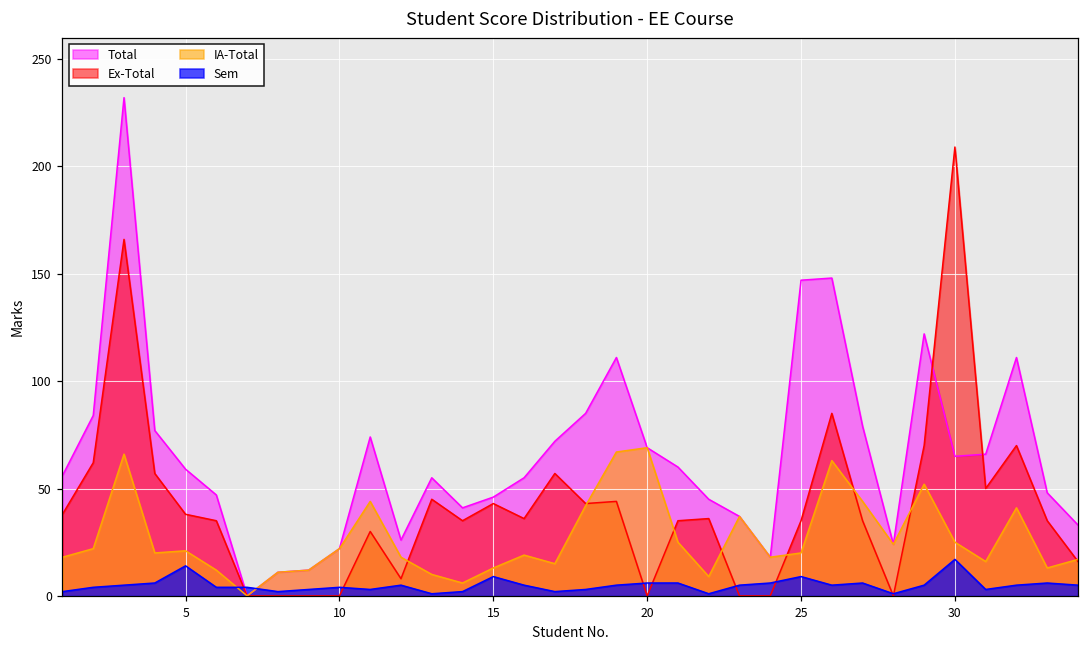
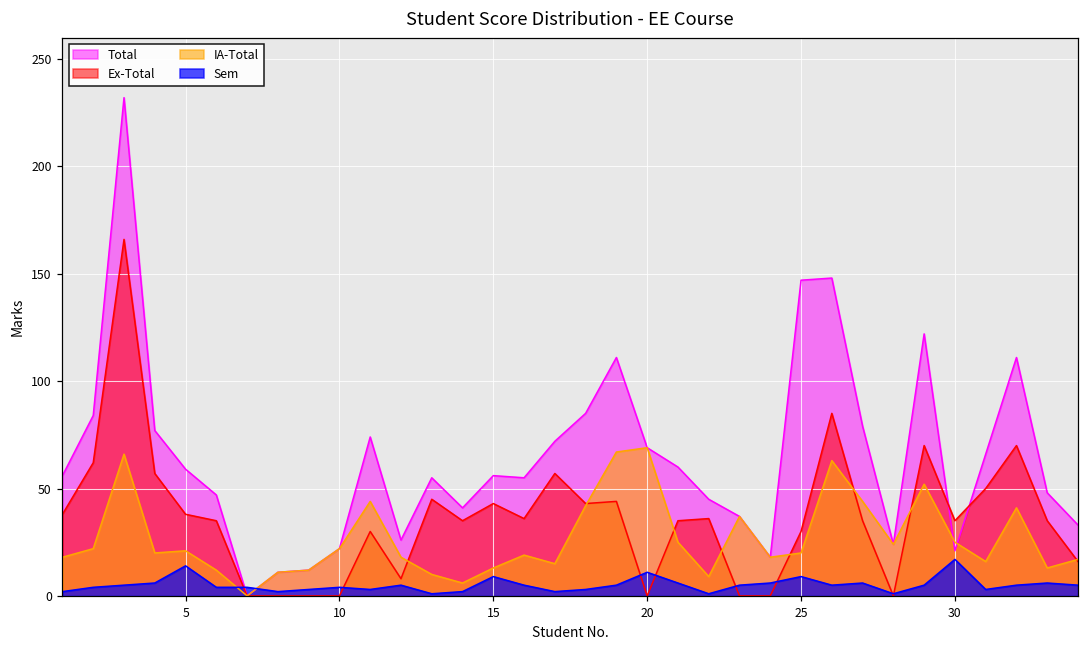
  {
    "Total": {
      "5": 59,
-     "15": 46,
+     "15": 56,
      "25": 147,
-     "30": 65
+     "30": 21
    },
    "Ex-Total": {
      "5": 38,
      "10": 0,
      "15": 43,
      "20": 0,
-     "25": 35,
-     "30": 209
+     "25": 30,
+     "30": 35
    },
    "IA-Total": {
      "5": 21,
      "15": 13,
      "25": 20,
      "30": 25
    },
    "Sem": {
      "5": 14,
      "10": 4,
      "15": 9,
-     "20": 6,
+     "20": 11,
      "25": 9,
      "30": 17
    }
  }
